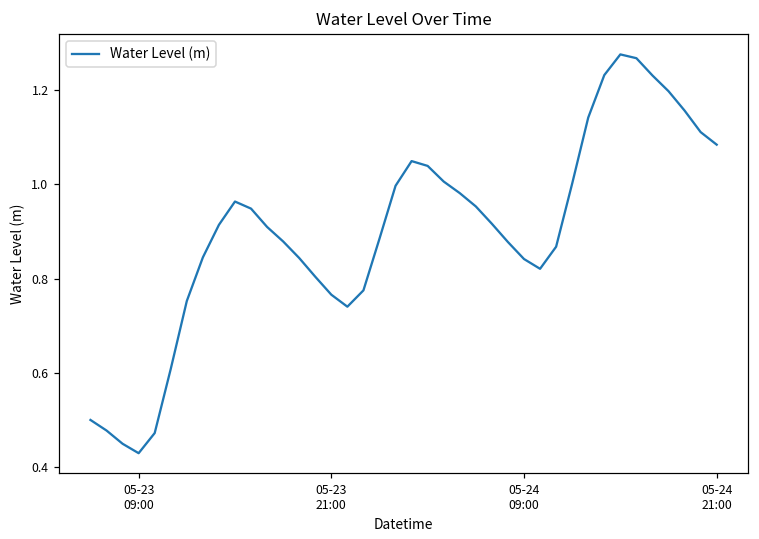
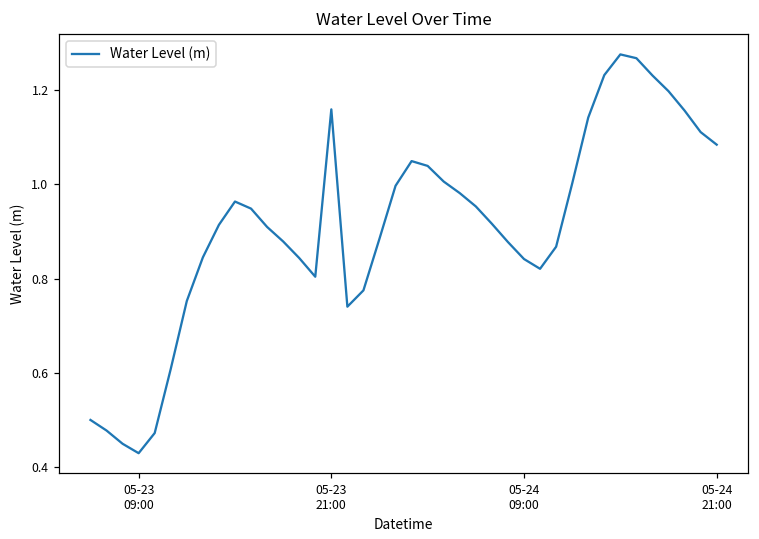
  {
    "05-23 09:00": 0.43,
-   "05-23 21:00": 0.77,
+   "05-23 21:00": 1.16,
    "05-24 09:00": 0.84,
    "05-24 21:00": 1.08
  }
